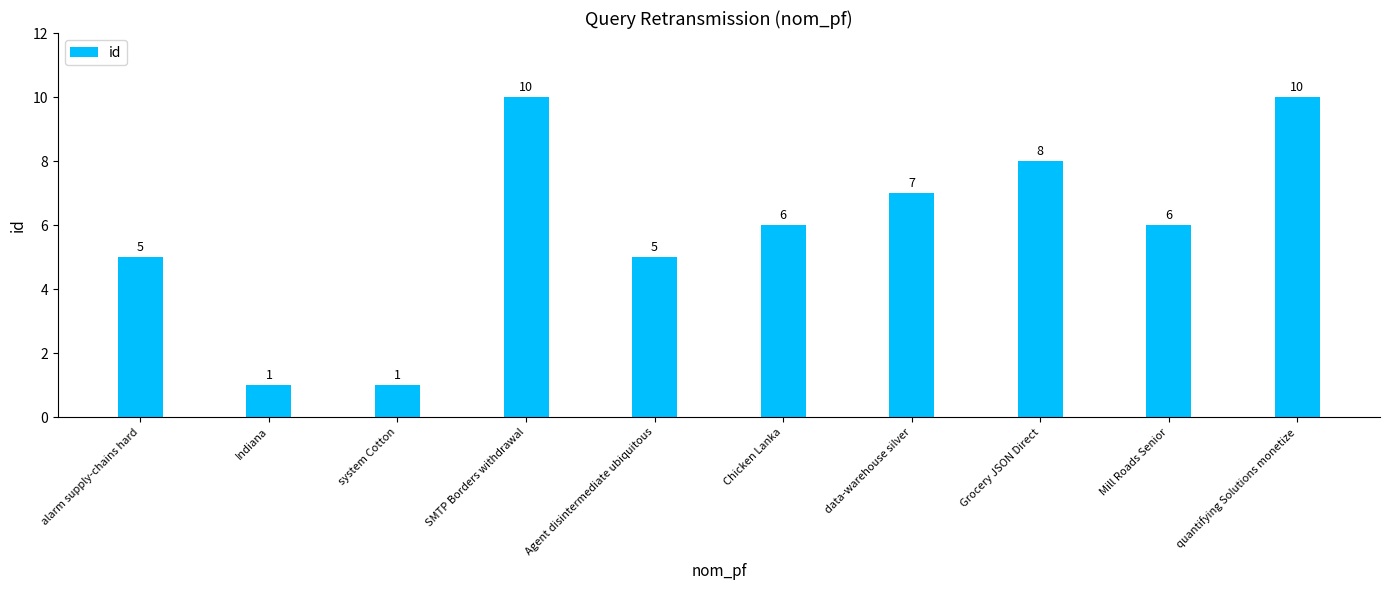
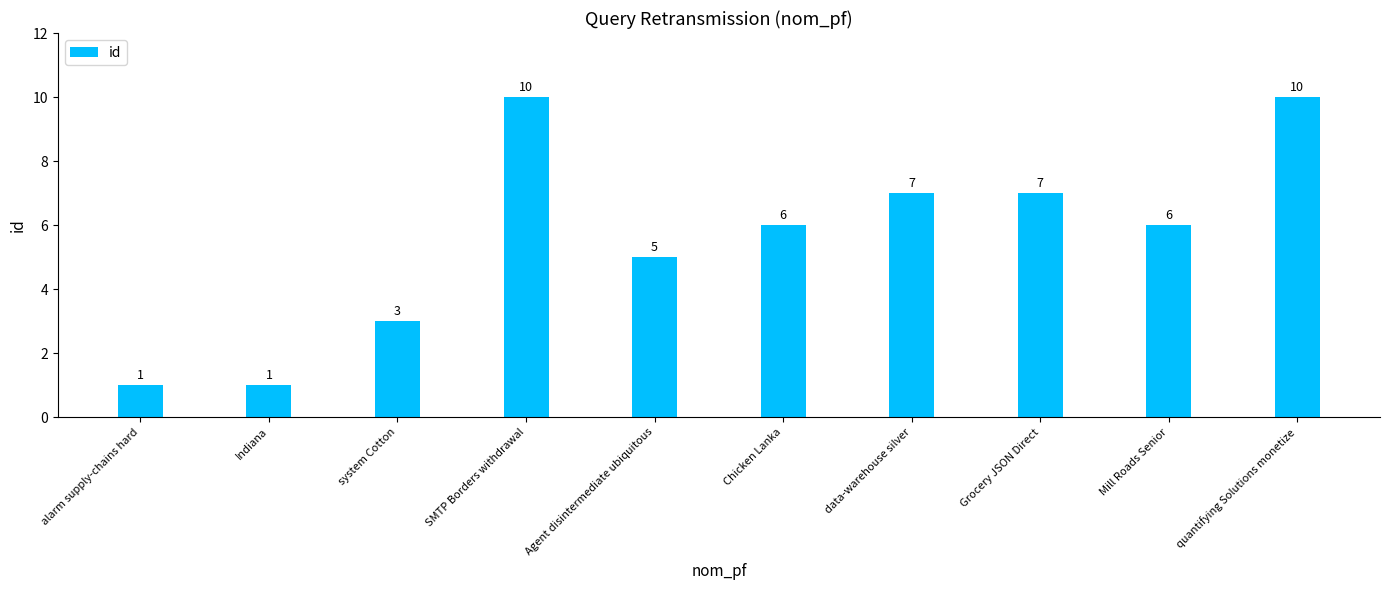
  {
-   "alarm supply-chains hard": 5,
+   "alarm supply-chains hard": 1,
    "Indiana": 1,
-   "system Cotton": 1,
+   "system Cotton": 3,
    "SMTP Borders withdrawal": 10,
    "Agent disintermediate ubiquitous": 5,
    "Chicken Lanka": 6,
    "data-warehouse silver": 7,
-   "Grocery JSON Direct": 8,
+   "Grocery JSON Direct": 7,
    "Mill Roads Senior": 6,
    "quantifying Solutions monetize": 10
  }
